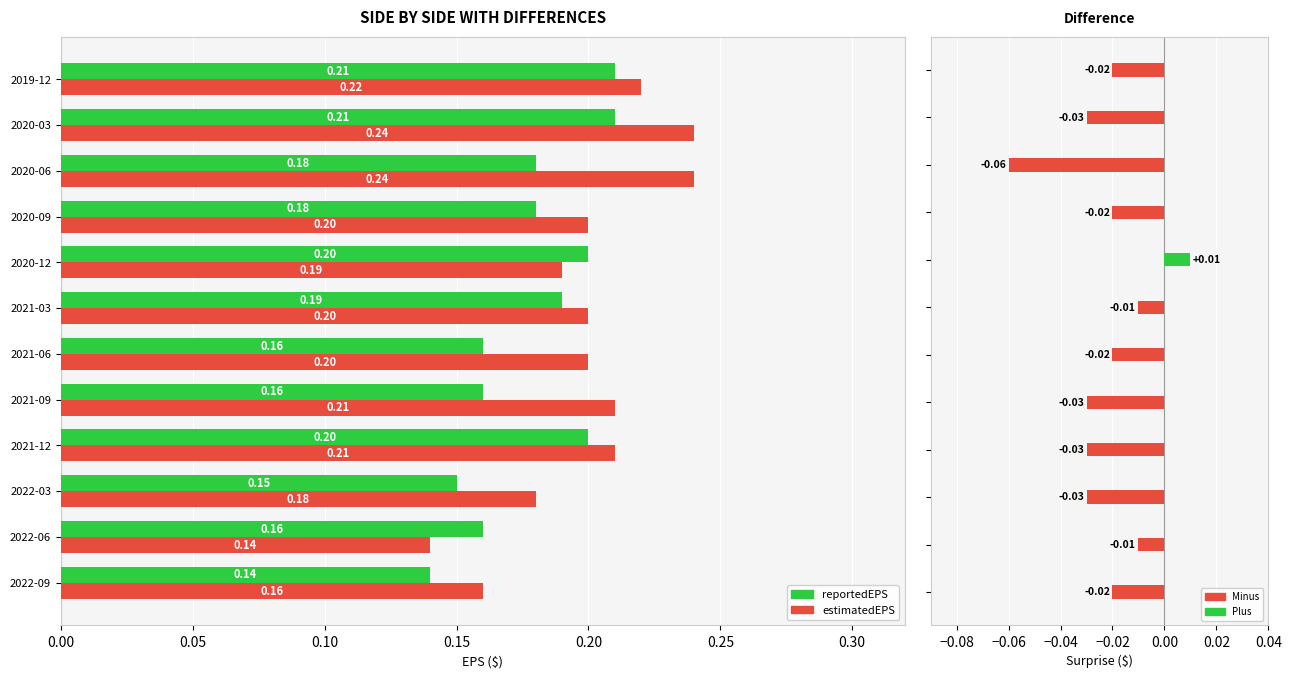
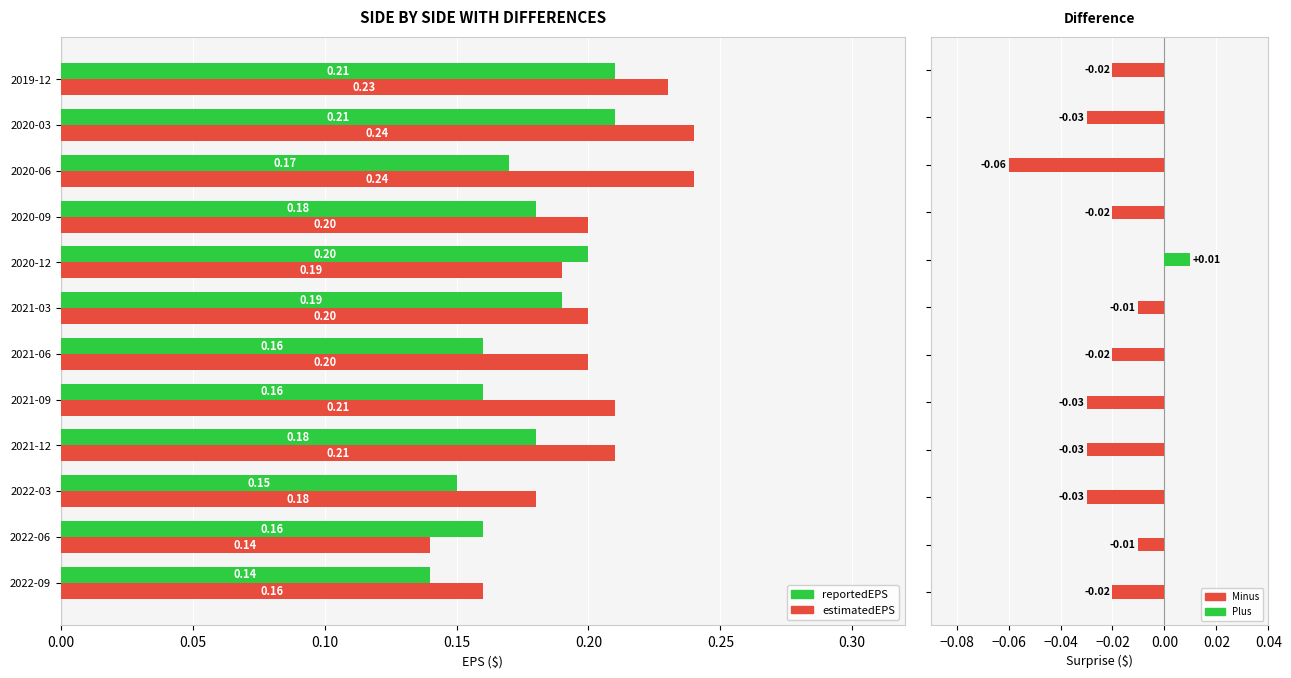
  {
    "SIDE BY SIDE WITH DIFFERENCES": {
      "reportedEPS": {
        "2019-12": 0.21,
        "2020-03": 0.21,
-       "2020-06": 0.18,
+       "2020-06": 0.17,
        "2020-09": 0.18,
        "2020-12": 0.20,
        "2021-03": 0.19,
        "2021-06": 0.16,
        "2021-09": 0.16,
-       "2021-12": 0.20,
+       "2021-12": 0.18,
        "2022-03": 0.15,
        "2022-06": 0.16,
        "2022-09": 0.14
      },
      "estimatedEPS": {
-       "2019-12": 0.22,
+       "2019-12": 0.23,
        "2020-03": 0.24,
        "2020-06": 0.24,
        "2020-09": 0.20,
        "2020-12": 0.19,
        "2021-03": 0.20,
        "2021-06": 0.20,
        "2021-09": 0.21,
        "2021-12": 0.21,
        "2022-03": 0.18,
        "2022-06": 0.14,
        "2022-09": 0.16
      }
    }
  }
